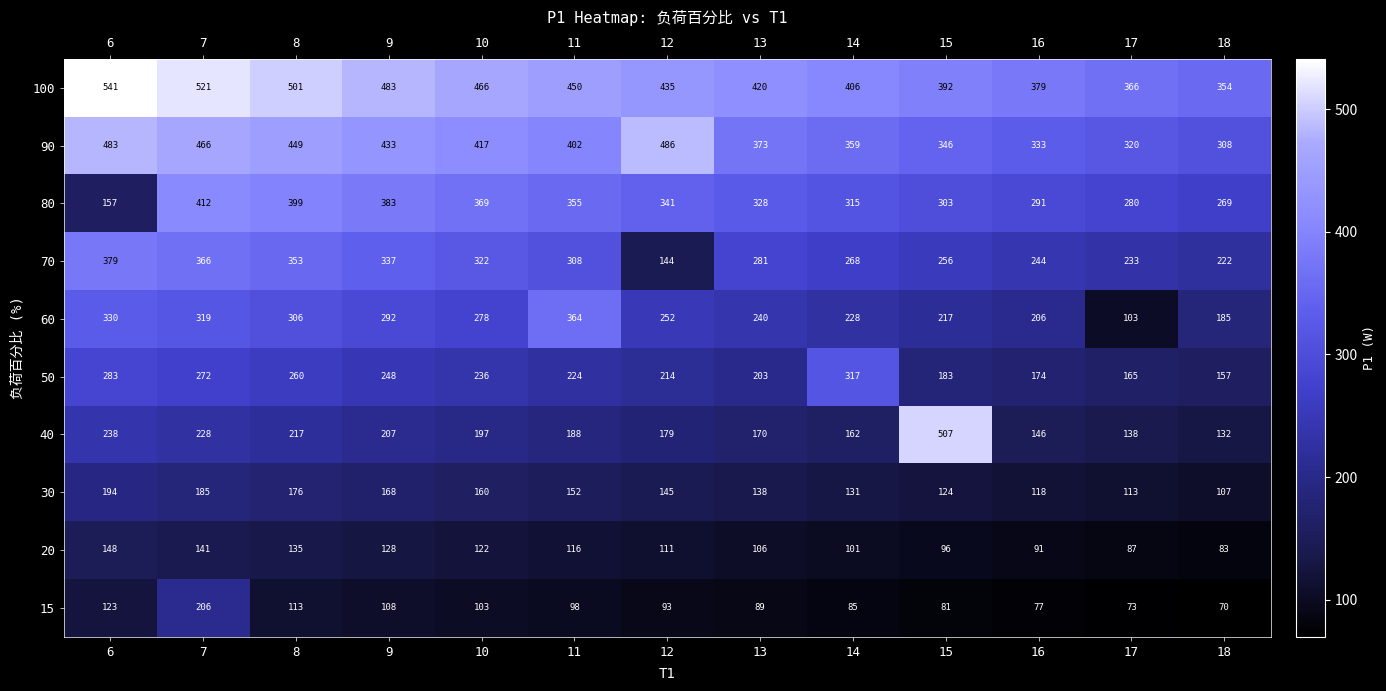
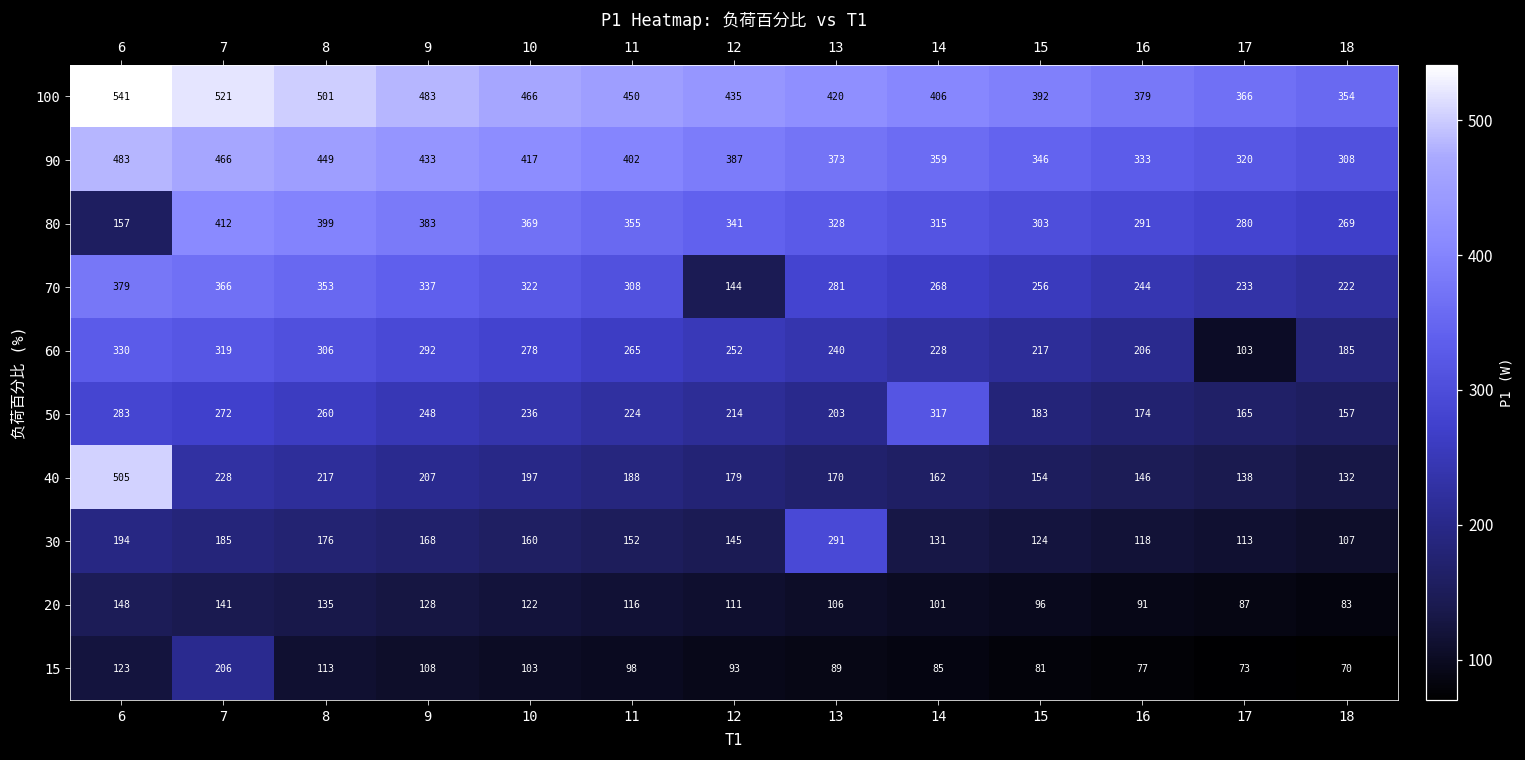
  {
    "100": {
      "6": 541,
      "7": 521,
      "8": 501,
      "9": 483,
      "10": 466,
      "11": 450,
      "12": 435,
      "13": 420,
      "14": 406,
      "15": 392,
      "16": 379,
      "17": 366,
      "18": 354
    },
    "90": {
      "6": 483,
      "7": 466,
      "8": 449,
      "9": 433,
      "10": 417,
      "11": 402,
-     "12": 486,
+     "12": 387,
      "13": 373,
      "14": 359,
      "15": 346,
      "16": 333,
      "17": 320,
      "18": 308
    },
    "80": {
      "6": 157,
      "7": 412,
      "8": 399,
      "9": 383,
      "10": 369,
      "11": 355,
      "12": 341,
      "13": 328,
      "14": 315,
      "15": 303,
      "16": 291,
      "17": 280,
      "18": 269
    },
    "70": {
      "6": 379,
      "7": 366,
      "8": 353,
      "9": 337,
      "10": 322,
      "11": 308,
      "12": 144,
      "13": 281,
      "14": 268,
      "15": 256,
      "16": 244,
      "17": 233,
      "18": 222
    },
    "60": {
      "6": 330,
      "7": 319,
      "8": 306,
      "9": 292,
      "10": 278,
-     "11": 364,
+     "11": 265,
      "12": 252,
      "13": 240,
      "14": 228,
      "15": 217,
      "16": 206,
      "17": 103,
      "18": 185
    },
    "50": {
      "6": 283,
      "7": 272,
      "8": 260,
      "9": 248,
      "10": 236,
      "11": 224,
      "12": 214,
      "13": 203,
      "14": 317,
      "15": 183,
      "16": 174,
      "17": 165,
      "18": 157
    },
    "40": {
-     "6": 238,
+     "6": 505,
      "7": 228,
      "8": 217,
      "9": 207,
      "10": 197,
      "11": 188,
      "12": 179,
      "13": 170,
      "14": 162,
-     "15": 507,
+     "15": 154,
      "16": 146,
      "17": 138,
      "18": 132
    },
    "30": {
      "6": 194,
      "7": 185,
      "8": 176,
      "9": 168,
      "10": 160,
      "11": 152,
      "12": 145,
-     "13": 138,
+     "13": 291,
      "14": 131,
      "15": 124,
      "16": 118,
      "17": 113,
      "18": 107
    },
    "20": {
      "6": 148,
      "7": 141,
      "8": 135,
      "9": 128,
      "10": 122,
      "11": 116,
      "12": 111,
      "13": 106,
      "14": 101,
      "15": 96,
      "16": 91,
      "17": 87,
      "18": 83
    },
    "15": {
      "6": 123,
      "7": 206,
      "8": 113,
      "9": 108,
      "10": 103,
      "11": 98,
      "12": 93,
      "13": 89,
      "14": 85,
      "15": 81,
      "16": 77,
      "17": 73,
      "18": 70
    }
  }
